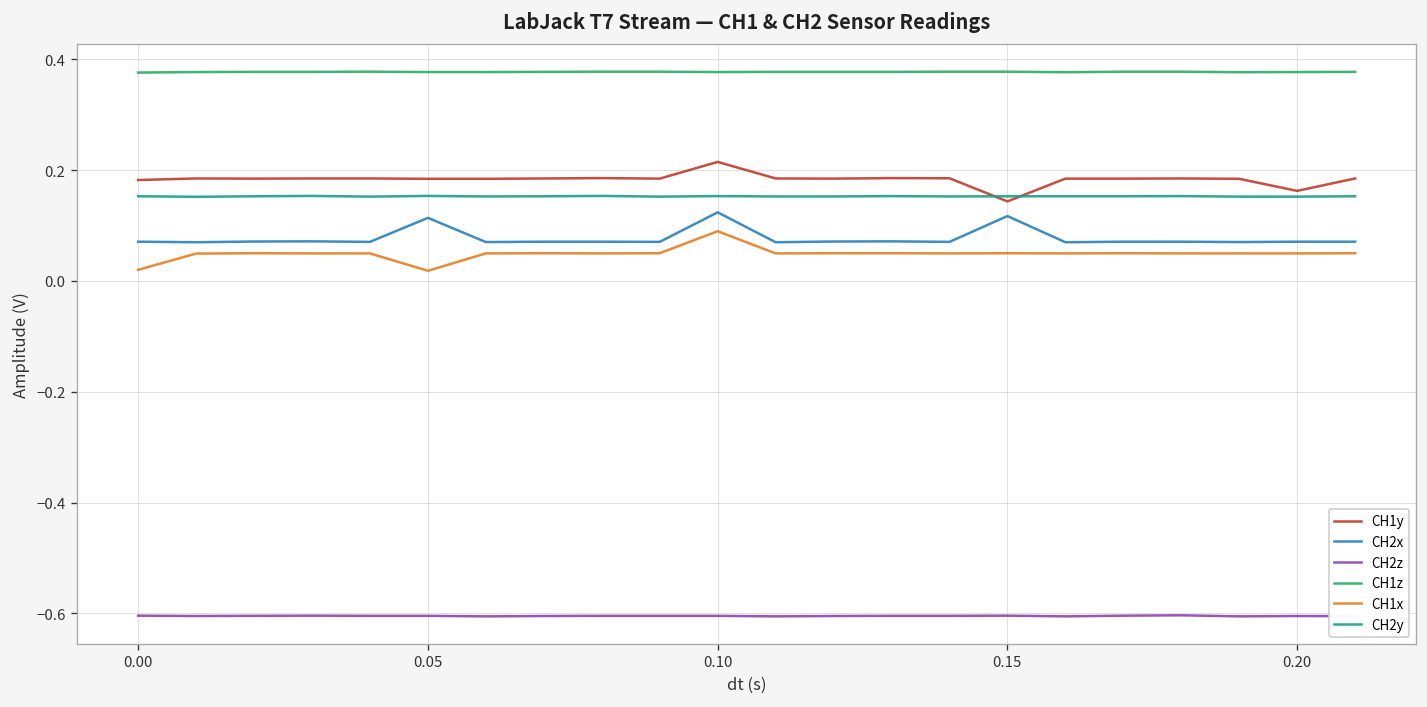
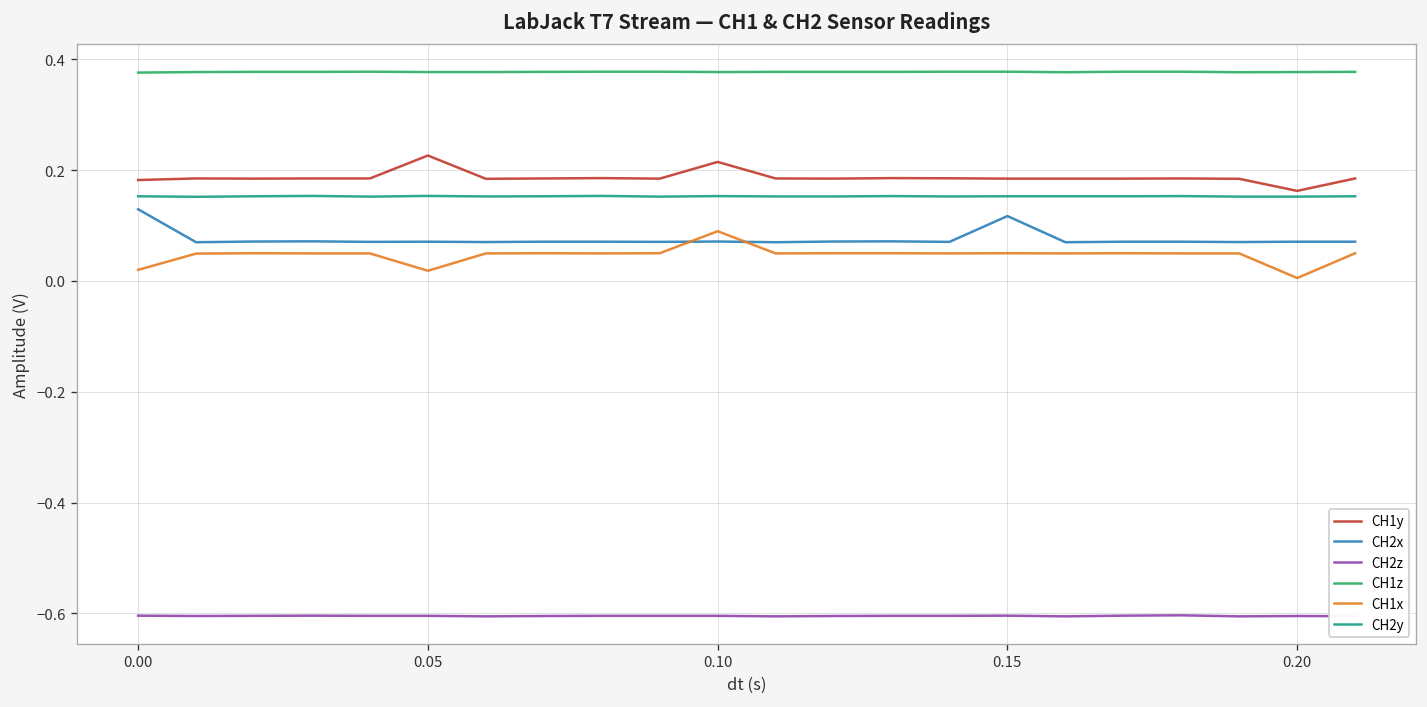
  {
    "CH1y": {
      "0.00": 0.18,
-     "0.05": 0.18,
+     "0.05": 0.23,
      "0.10": 0.21,
-     "0.15": 0.14,
+     "0.15": 0.18,
      "0.20": 0.16
    },
    "CH2x": {
-     "0.00": 0.07,
-     "0.05": 0.11,
-     "0.10": 0.12,
+     "0.00": 0.13,
+     "0.05": 0.07,
+     "0.10": 0.07,
      "0.15": 0.12,
      "0.20": 0.07
    },
    "CH2z": {
      "0.00": -0.60,
      "0.05": -0.60,
      "0.10": -0.60,
      "0.15": -0.60,
      "0.20": -0.60
    },
    "CH1x": {
      "0.00": 0.02,
      "0.05": 0.02,
      "0.10": 0.09,
      "0.15": 0.05,
-     "0.20": 0.05
+     "0.20": 0.01
    }
  }
